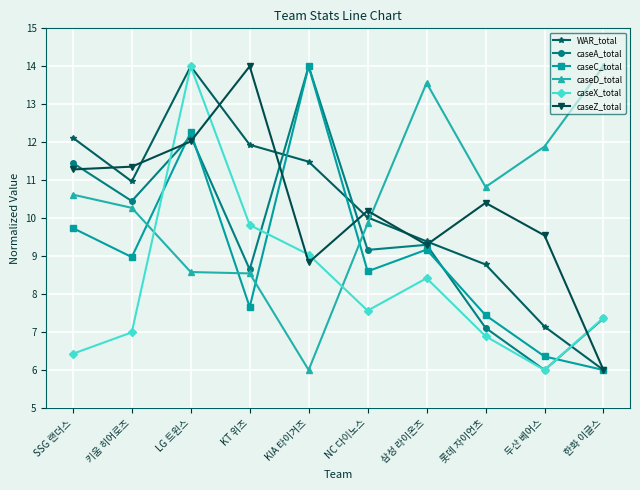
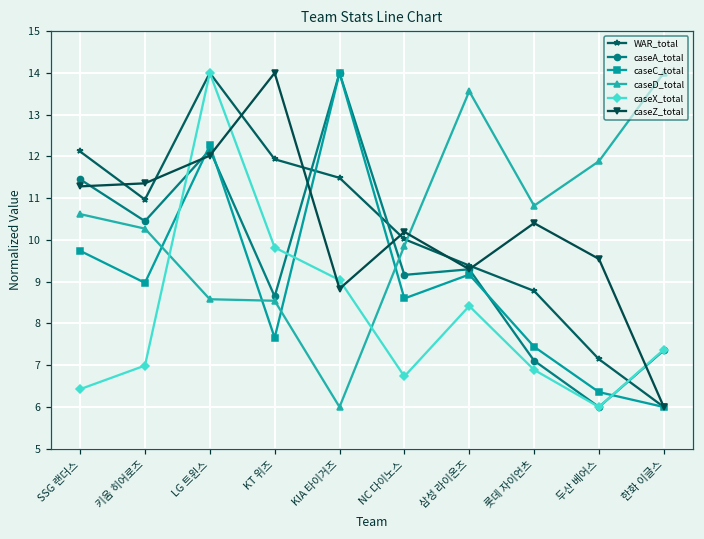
  {
    "caseX_total": {
      "SSG 랜더스": 6.4,
      "키움 히어로즈": 7.0,
      "KT 위즈": 9.8,
      "KIA 타이거즈": 9.0,
-     "NC 다이노스": 7.6,
+     "NC 다이노스": 6.7,
      "삼성 라이온즈": 8.4,
      "롯데 자이언츠": 6.9
    }
  }
